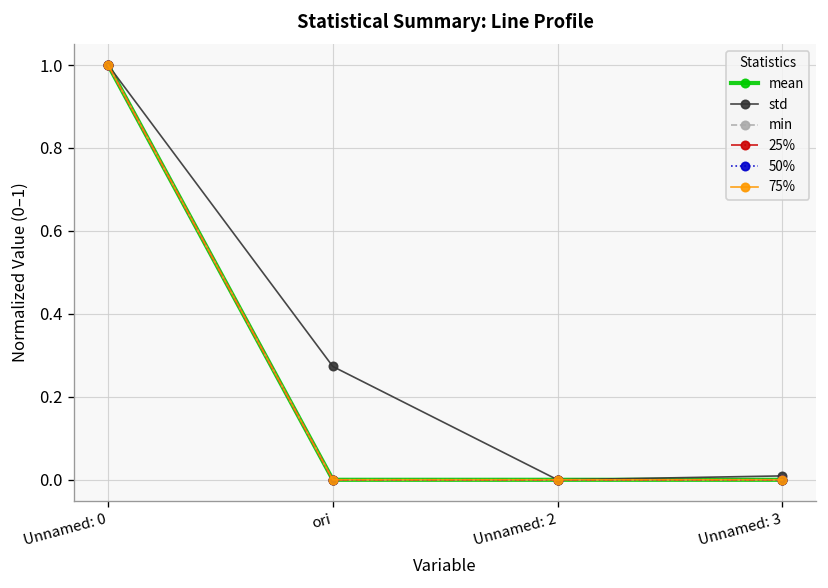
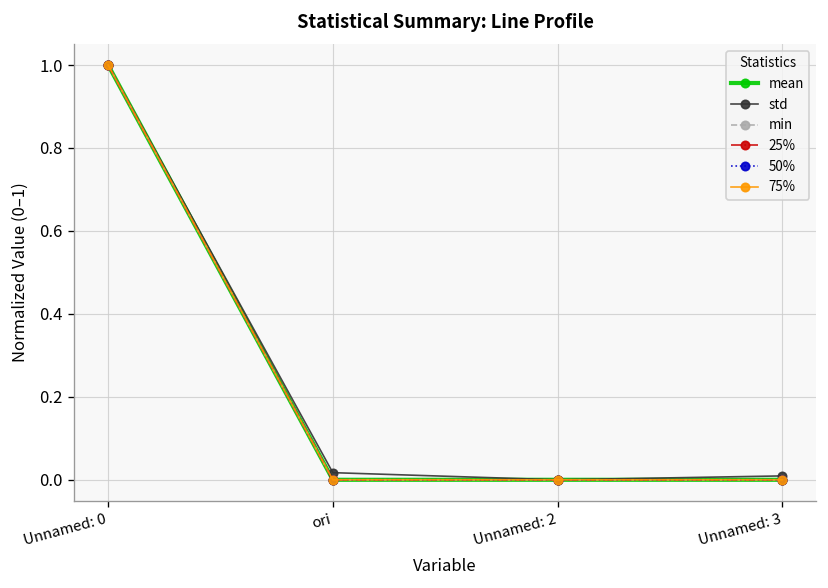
  {
    "75%": {
      "ori": 0.00,
      "Unnamed: 3": 0.00
    },
    "std": {
-     "ori": 0.27,
+     "ori": 0.02,
      "Unnamed: 3": 0.01
    }
  }
